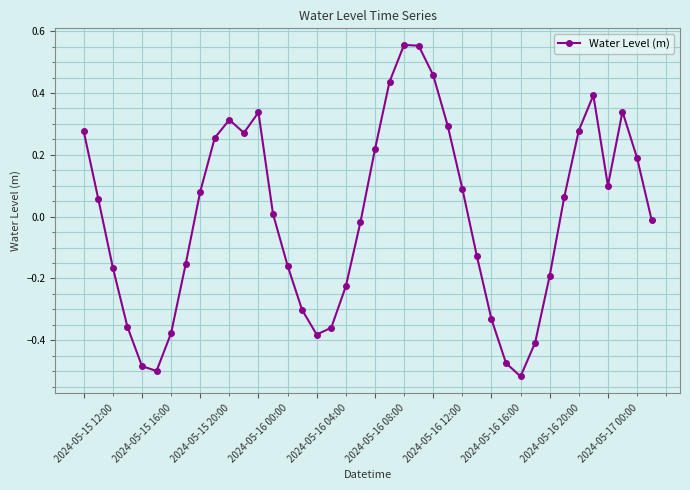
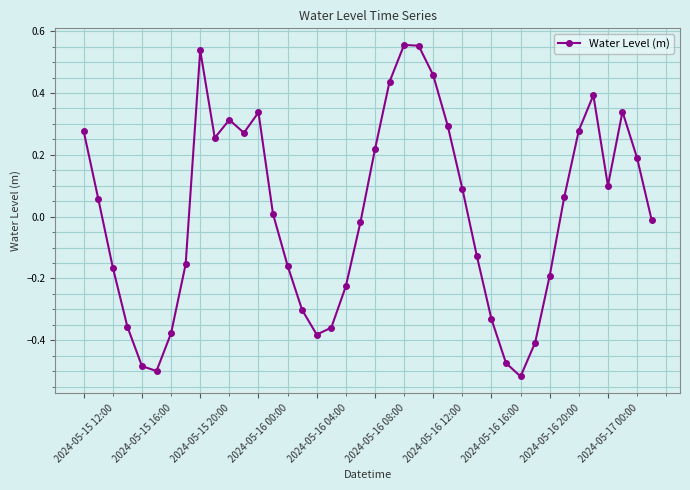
  {
    "2024-05-15 12:00": 0.28,
    "2024-05-15 16:00": -0.48,
-   "2024-05-15 20:00": 0.08,
+   "2024-05-15 20:00": 0.54,
    "2024-05-16 00:00": 0.34,
    "2024-05-16 04:00": -0.38,
    "2024-05-16 08:00": 0.22,
    "2024-05-16 12:00": 0.46,
    "2024-05-16 16:00": -0.33,
    "2024-05-16 20:00": -0.19,
    "2024-05-17 00:00": 0.10
  }
